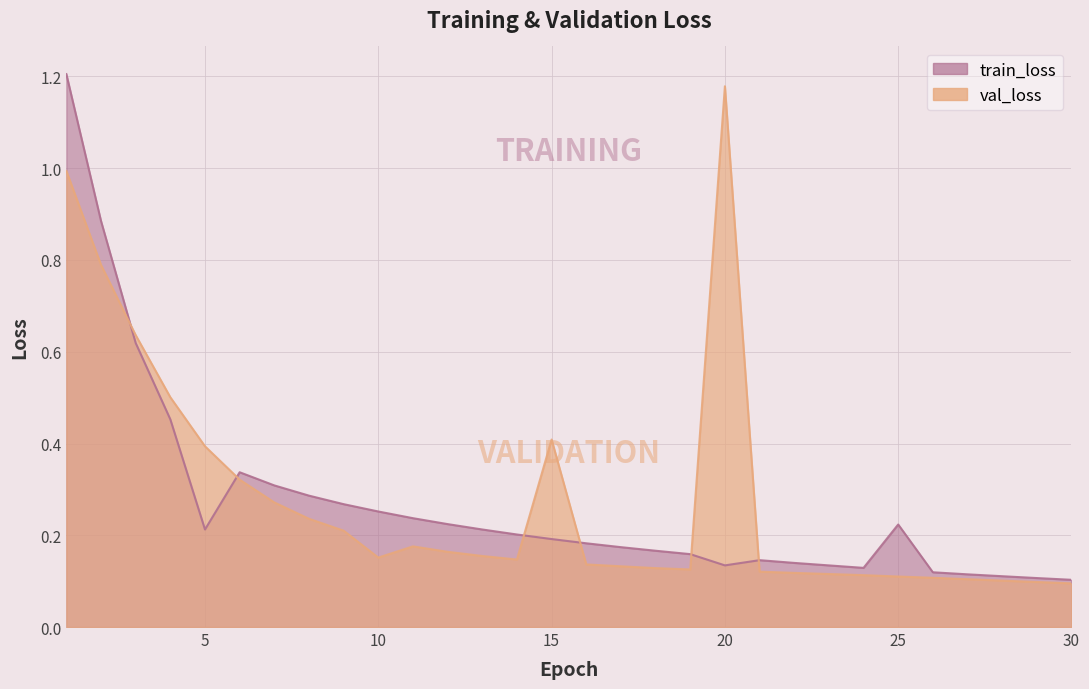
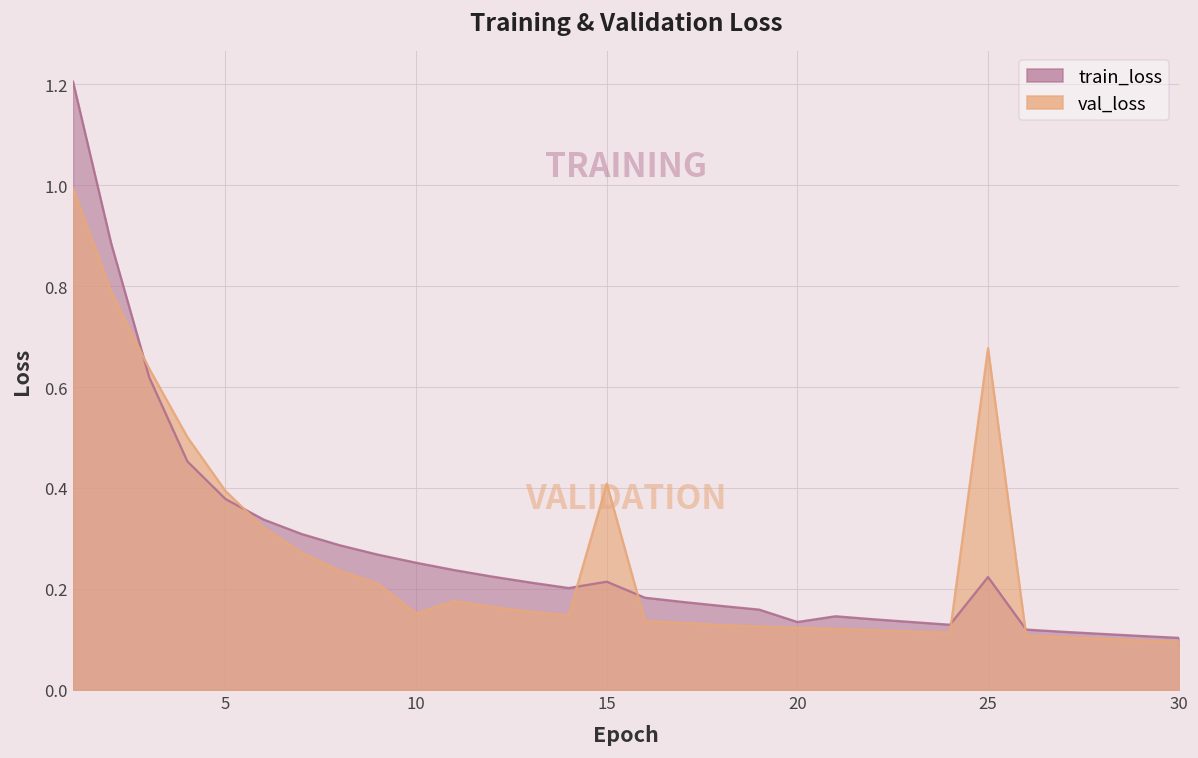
  {
    "train_loss": {
-     "5": 0.21,
+     "5": 0.38,
      "10": 0.25,
-     "15": 0.19,
+     "15": 0.21,
      "20": 0.13,
      "25": 0.22,
      "30": 0.10
    },
    "val_loss": {
      "5": 0.39,
      "10": 0.15,
      "15": 0.41,
-     "20": 1.18,
-     "25": 0.11,
+     "20": 0.12,
+     "25": 0.68,
      "30": 0.10
    }
  }
